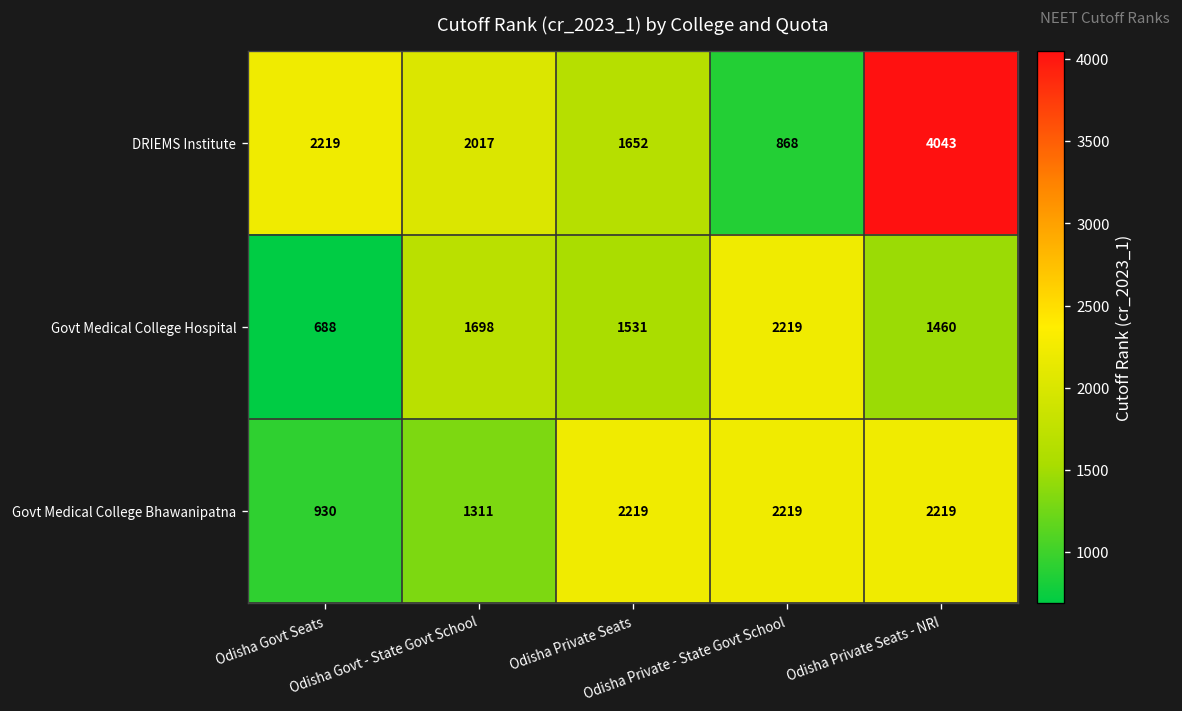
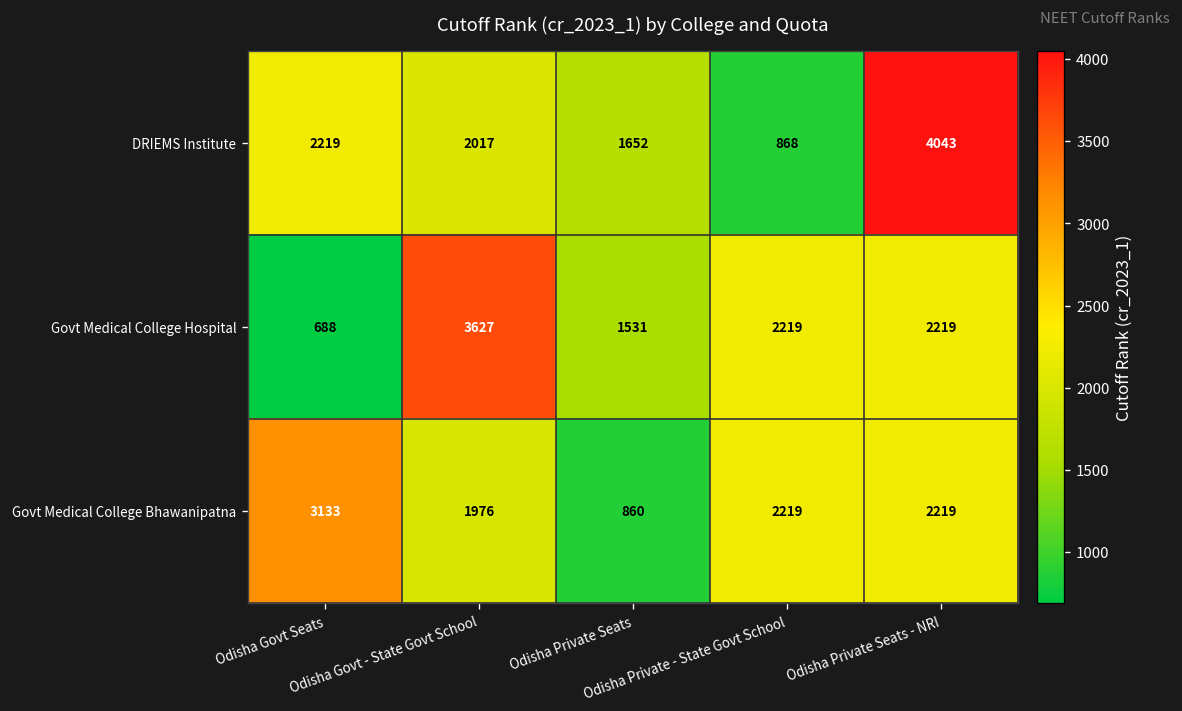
  {
    "DRIEMS Institute": {
      "Odisha Govt Seats": 2219,
      "Odisha Govt - State Govt School": 2017,
      "Odisha Private Seats": 1652,
      "Odisha Private - State Govt School": 868,
      "Odisha Private Seats - NRI": 4043
    },
    "Govt Medical College Hospital": {
      "Odisha Govt Seats": 688,
-     "Odisha Govt - State Govt School": 1698,
+     "Odisha Govt - State Govt School": 3627,
      "Odisha Private Seats": 1531,
      "Odisha Private - State Govt School": 2219,
-     "Odisha Private Seats - NRI": 1460
+     "Odisha Private Seats - NRI": 2219
    },
    "Govt Medical College Bhawanipatna": {
-     "Odisha Govt Seats": 930,
-     "Odisha Govt - State Govt School": 1311,
-     "Odisha Private Seats": 2219,
+     "Odisha Govt Seats": 3133,
+     "Odisha Govt - State Govt School": 1976,
+     "Odisha Private Seats": 860,
      "Odisha Private - State Govt School": 2219,
      "Odisha Private Seats - NRI": 2219
    }
  }
